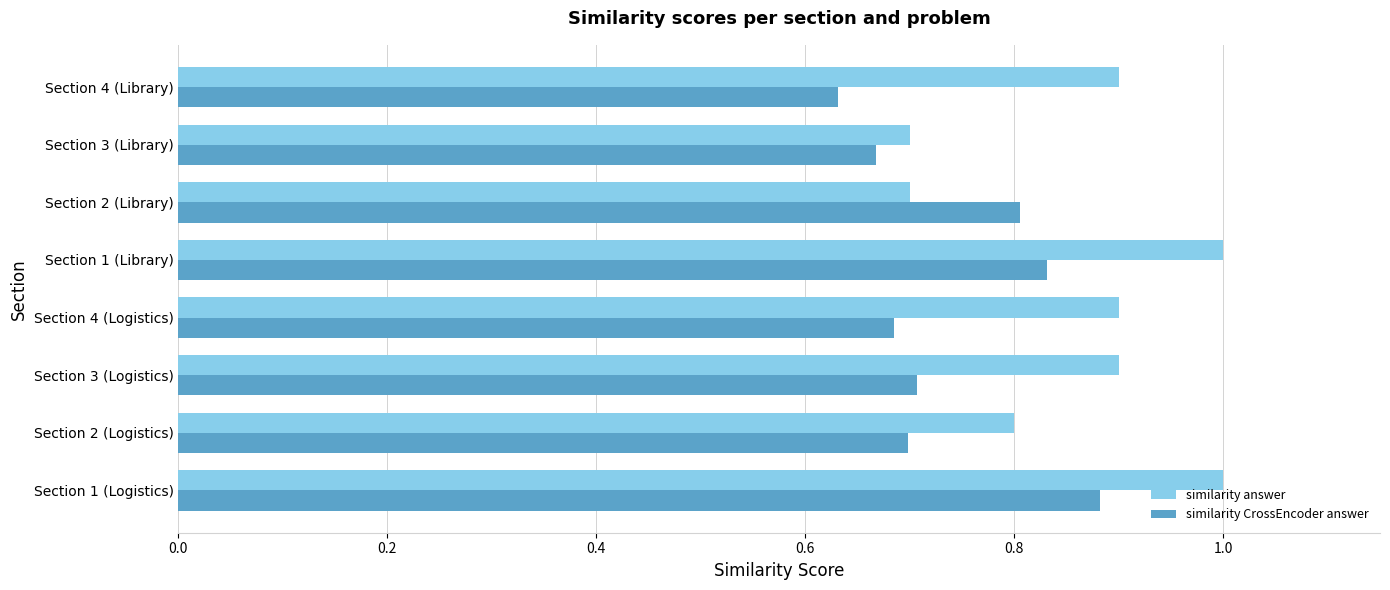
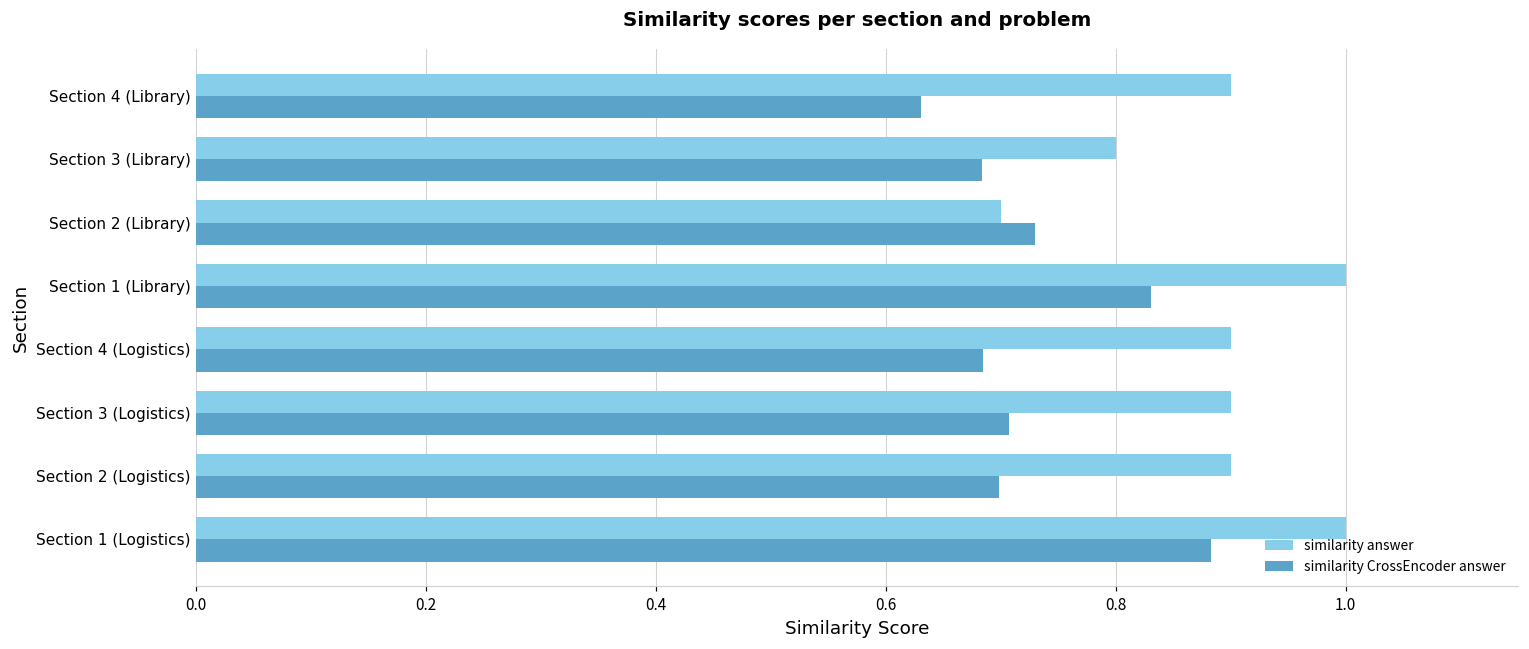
  {
    "similarity answer": {
      "Section 4 (Library)": 0.9,
-     "Section 3 (Library)": 0.7,
+     "Section 3 (Library)": 0.8,
      "Section 2 (Library)": 0.7,
      "Section 1 (Library)": 1.0,
      "Section 4 (Logistics)": 0.9,
      "Section 3 (Logistics)": 0.9,
-     "Section 2 (Logistics)": 0.8,
+     "Section 2 (Logistics)": 0.9,
      "Section 1 (Logistics)": 1.0
    },
    "similarity CrossEncoder answer": {
      "Section 4 (Library)": 0.631,
-     "Section 3 (Library)": 0.668,
-     "Section 2 (Library)": 0.805,
+     "Section 3 (Library)": 0.684,
+     "Section 2 (Library)": 0.730,
      "Section 1 (Library)": 0.831,
      "Section 4 (Logistics)": 0.685,
      "Section 3 (Logistics)": 0.707,
      "Section 2 (Logistics)": 0.698,
      "Section 1 (Logistics)": 0.882
    }
  }
